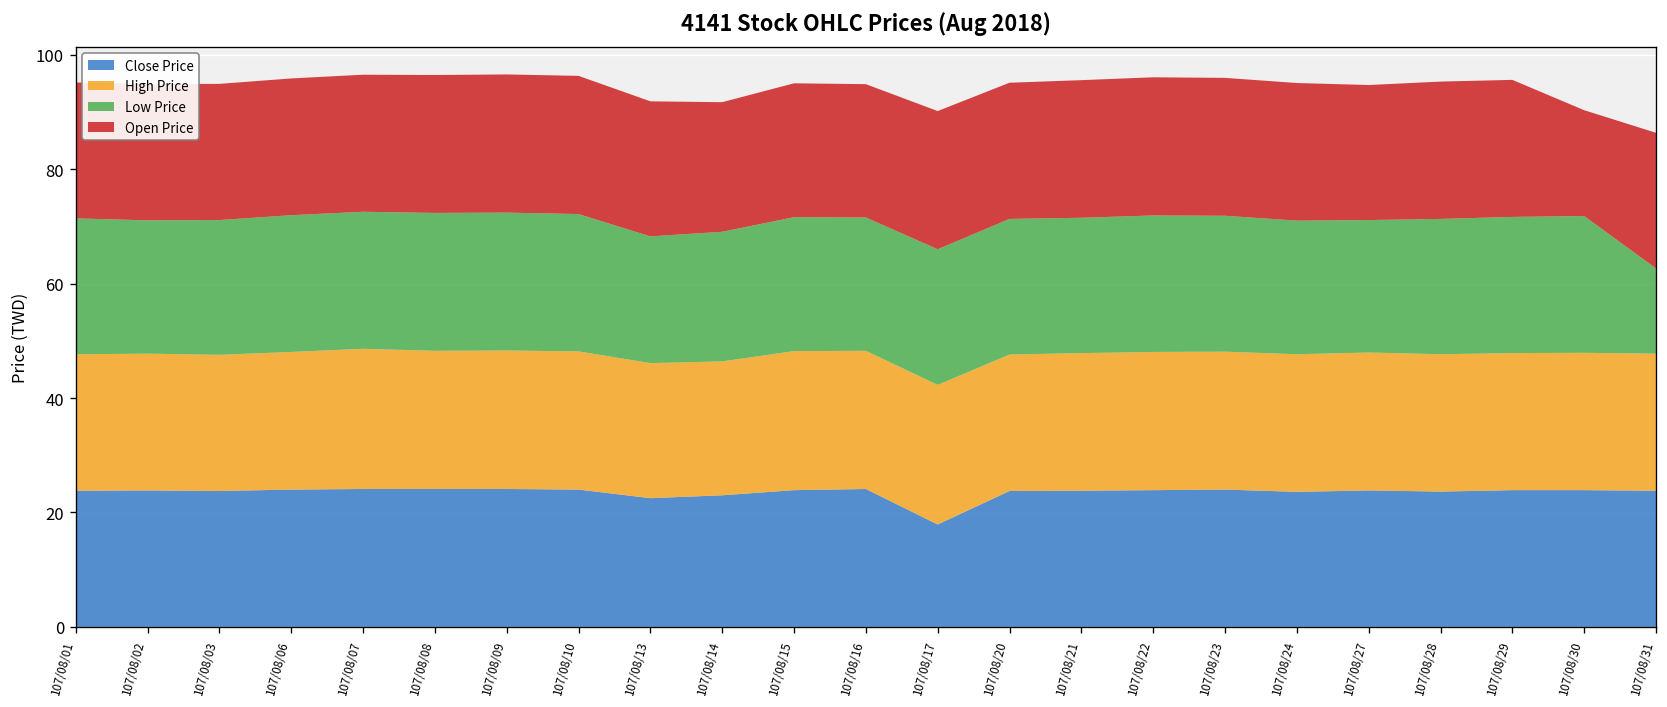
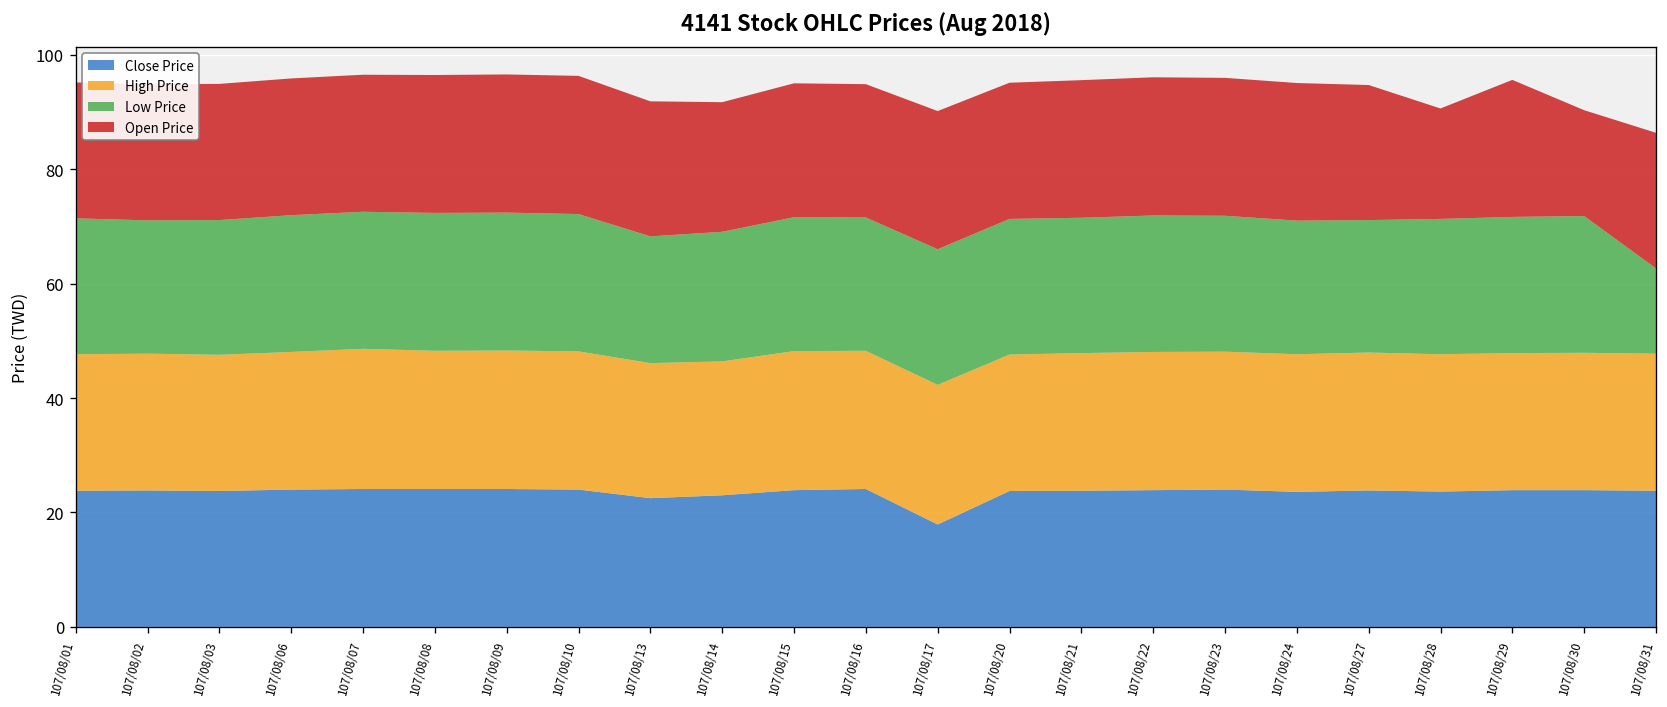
  {
    "Close Price": {
      "107/08/01": 24,
      "107/08/02": 24,
      "107/08/03": 24,
      "107/08/06": 24,
      "107/08/07": 24,
      "107/08/08": 24,
      "107/08/09": 24,
      "107/08/10": 24,
      "107/08/13": 23,
      "107/08/14": 23,
      "107/08/15": 24,
      "107/08/16": 24,
      "107/08/17": 18,
      "107/08/20": 24,
      "107/08/21": 24,
      "107/08/22": 24,
      "107/08/23": 24,
      "107/08/24": 24,
      "107/08/27": 24,
      "107/08/28": 24,
      "107/08/29": 24,
      "107/08/30": 24,
      "107/08/31": 24
    },
    "High Price": {
      "107/08/01": 24,
      "107/08/02": 24,
      "107/08/03": 24,
      "107/08/06": 24,
      "107/08/07": 25,
      "107/08/08": 24,
      "107/08/09": 24,
      "107/08/10": 24,
      "107/08/13": 24,
      "107/08/14": 23,
      "107/08/15": 24,
      "107/08/16": 24,
      "107/08/17": 24,
      "107/08/20": 24,
      "107/08/21": 24,
      "107/08/22": 24,
      "107/08/23": 24,
      "107/08/24": 24,
      "107/08/27": 24,
      "107/08/28": 24,
      "107/08/29": 24,
      "107/08/30": 24,
      "107/08/31": 24
    },
    "Low Price": {
      "107/08/01": 24,
      "107/08/02": 23,
      "107/08/03": 24,
      "107/08/06": 24,
      "107/08/07": 24,
      "107/08/08": 24,
      "107/08/09": 24,
      "107/08/10": 24,
      "107/08/13": 22,
      "107/08/14": 23,
      "107/08/15": 23,
      "107/08/16": 23,
      "107/08/17": 24,
      "107/08/20": 24,
      "107/08/21": 24,
      "107/08/22": 24,
      "107/08/23": 24,
      "107/08/24": 23,
      "107/08/27": 23,
      "107/08/28": 24,
      "107/08/29": 24,
      "107/08/30": 24,
      "107/08/31": 15
    },
    "Open Price": {
      "107/08/01": 24,
      "107/08/03": 24,
      "107/08/06": 24,
      "107/08/07": 24,
      "107/08/08": 24,
      "107/08/09": 24,
      "107/08/10": 24,
      "107/08/13": 24,
      "107/08/14": 23,
      "107/08/15": 23,
      "107/08/16": 23,
      "107/08/17": 24,
      "107/08/20": 24,
      "107/08/21": 24,
      "107/08/22": 24,
      "107/08/23": 24,
      "107/08/24": 24,
      "107/08/27": 24,
-     "107/08/28": 24,
+     "107/08/28": 19,
      "107/08/29": 24,
      "107/08/30": 19,
      "107/08/31": 24
    }
  }
